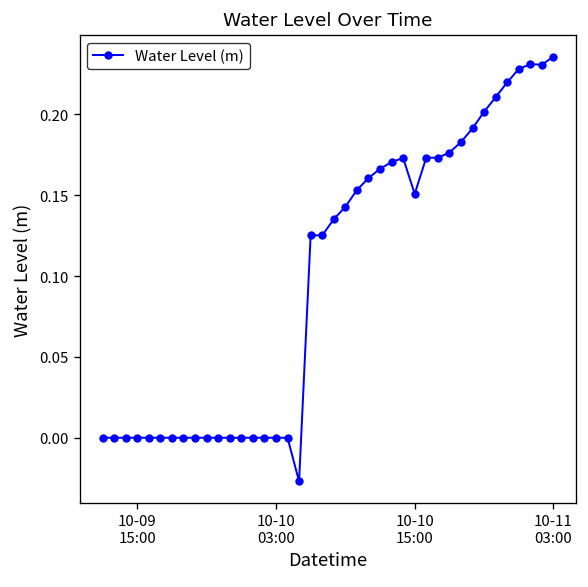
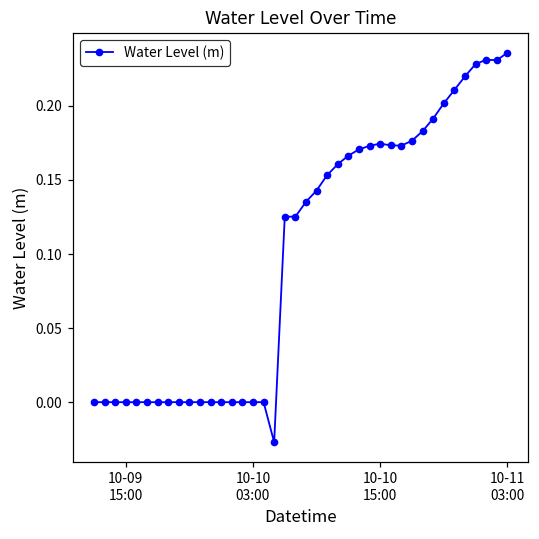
  {
    "10-09 15:00": 0.000,
    "10-10 03:00": 0.000,
-   "10-10 15:00": 0.151,
+   "10-10 15:00": 0.174,
    "10-11 03:00": 0.236
  }
